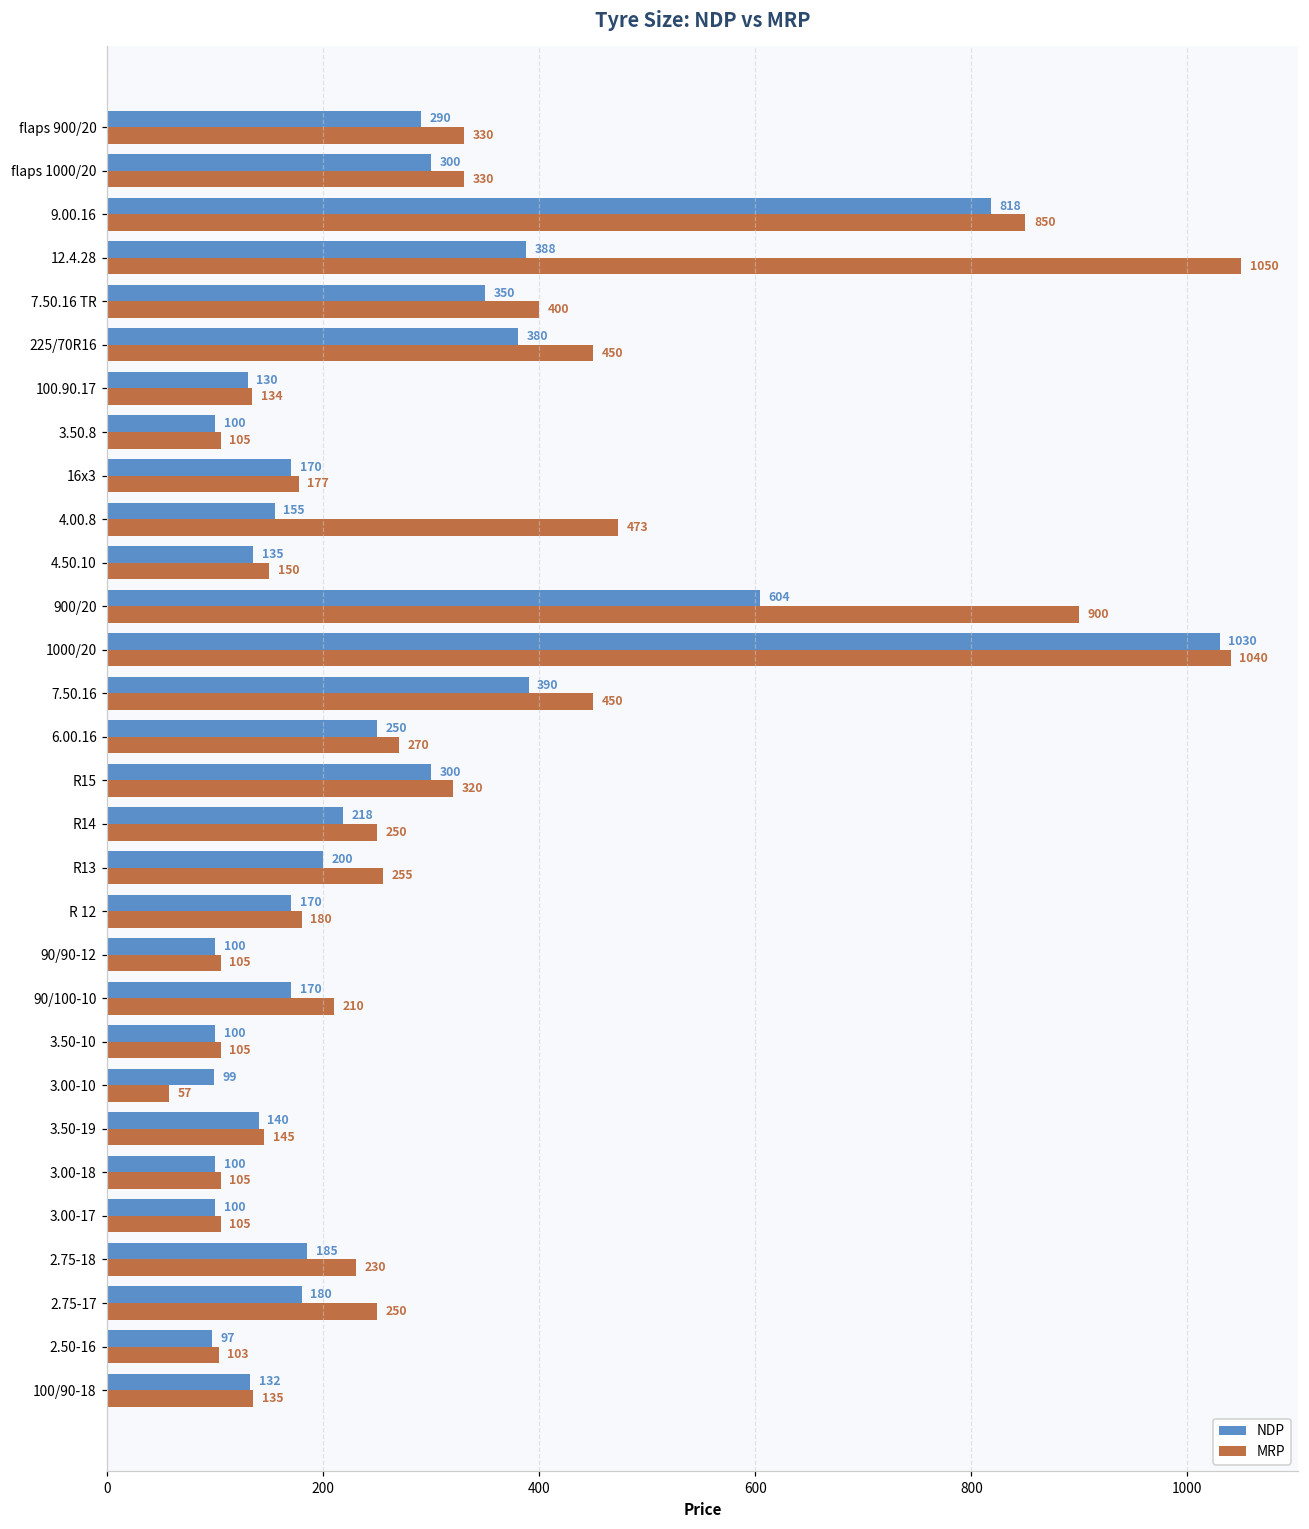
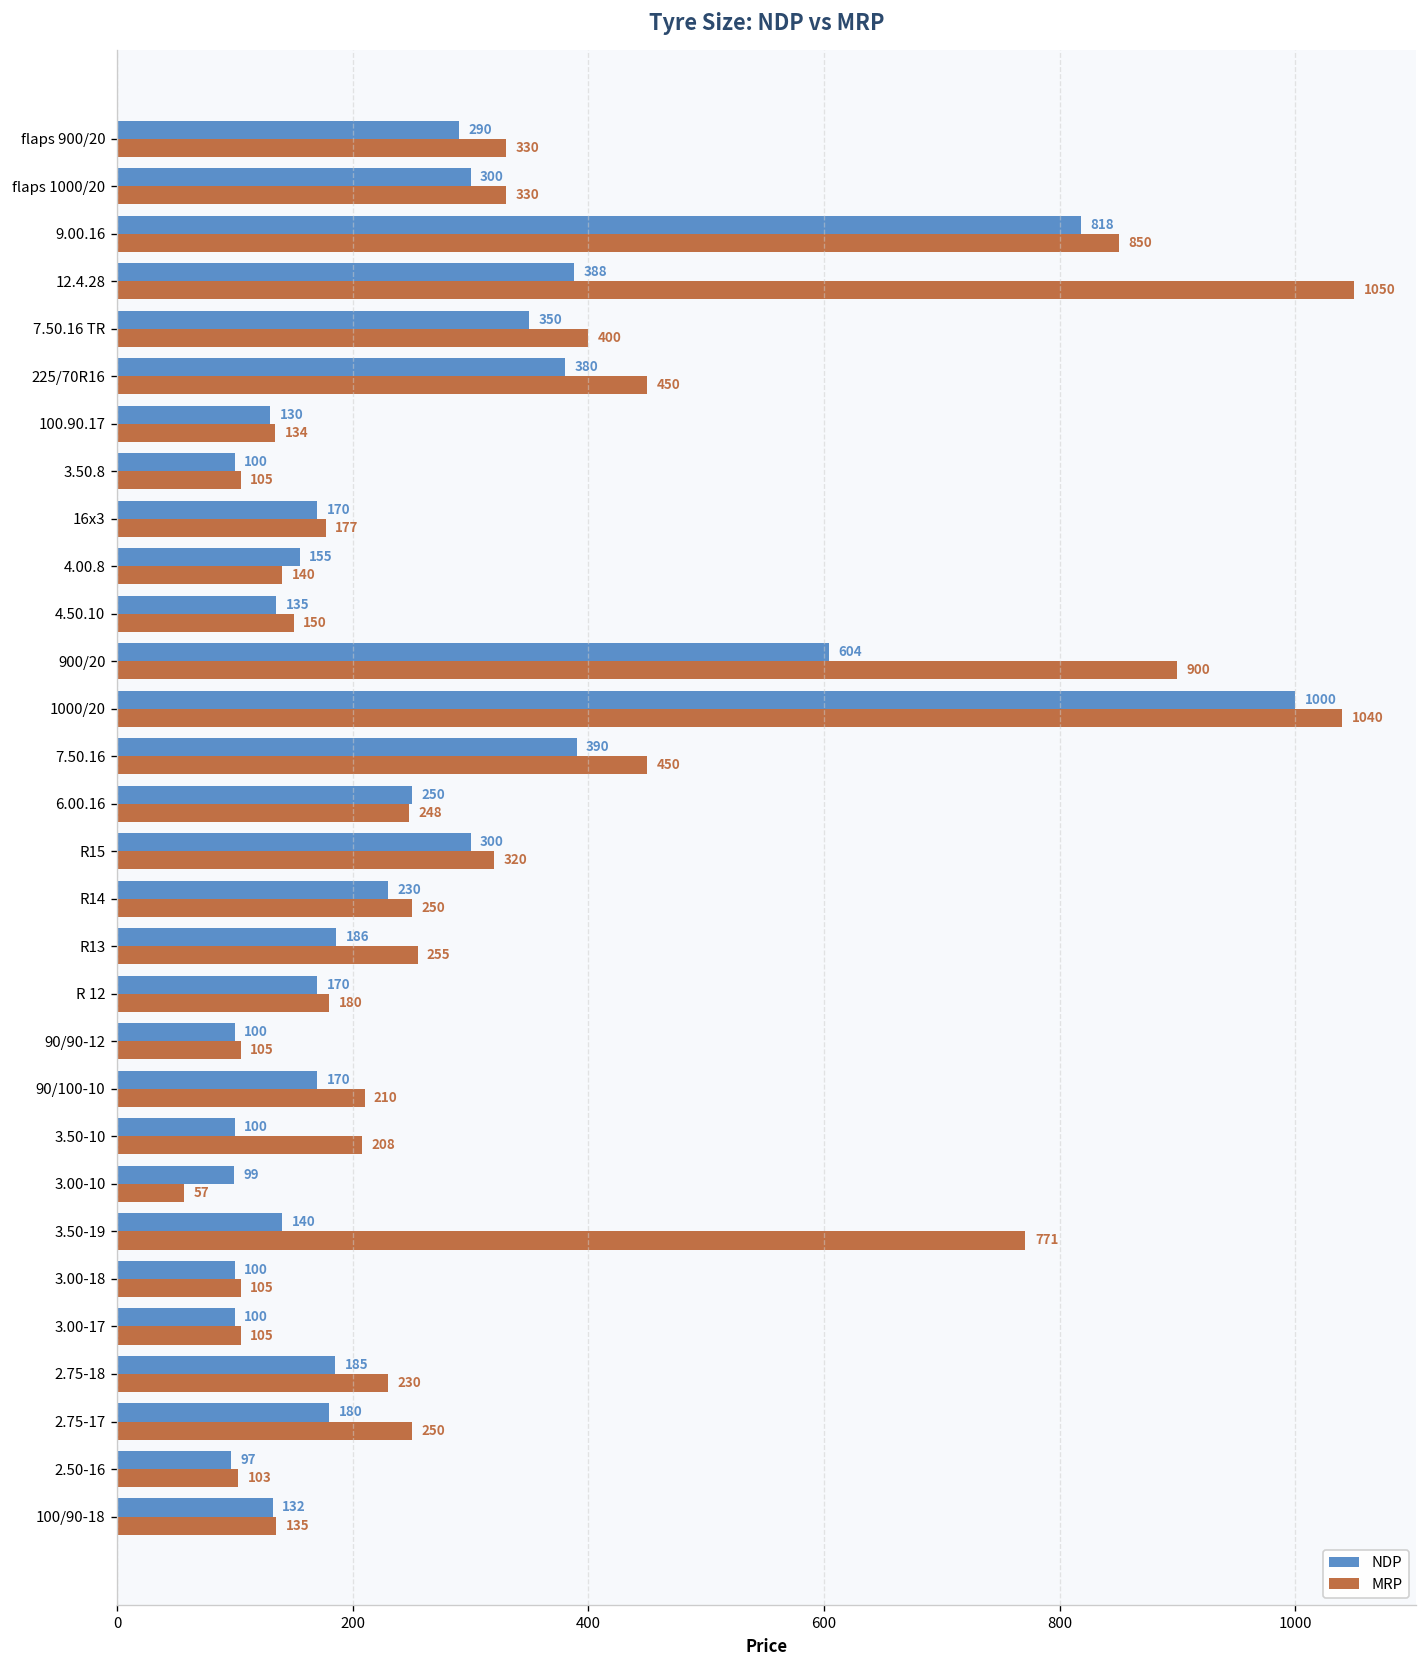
  {
    "NDP": {
      "flaps 900/20": 290,
      "flaps 1000/20": 300,
      "9.00.16": 818,
      "12.4.28": 388,
      "7.50.16 TR": 350,
      "225/70R16": 380,
      "100.90.17": 130,
      "3.50.8": 100,
      "16x3": 170,
      "4.00.8": 155,
      "4.50.10": 135,
      "900/20": 604,
-     "1000/20": 1030,
+     "1000/20": 1000,
      "7.50.16": 390,
      "6.00.16": 250,
      "R15": 300,
-     "R14": 218,
-     "R13": 200,
+     "R14": 230,
+     "R13": 186,
      "R 12": 170,
      "90/90-12": 100,
      "90/100-10": 170,
      "3.50-10": 100,
      "3.00-10": 99,
      "3.50-19": 140,
      "3.00-18": 100,
      "3.00-17": 100,
      "2.75-18": 185,
      "2.75-17": 180,
      "2.50-16": 97,
      "100/90-18": 132
    },
    "MRP": {
      "flaps 900/20": 330,
      "flaps 1000/20": 330,
      "9.00.16": 850,
      "12.4.28": 1050,
      "7.50.16 TR": 400,
      "225/70R16": 450,
      "100.90.17": 134,
      "3.50.8": 105,
      "16x3": 177,
-     "4.00.8": 473,
+     "4.00.8": 140,
      "4.50.10": 150,
      "900/20": 900,
      "1000/20": 1040,
      "7.50.16": 450,
-     "6.00.16": 270,
+     "6.00.16": 248,
      "R15": 320,
      "R14": 250,
      "R13": 255,
      "R 12": 180,
      "90/90-12": 105,
      "90/100-10": 210,
-     "3.50-10": 105,
+     "3.50-10": 208,
      "3.00-10": 57,
-     "3.50-19": 145,
+     "3.50-19": 771,
      "3.00-18": 105,
      "3.00-17": 105,
      "2.75-18": 230,
      "2.75-17": 250,
      "2.50-16": 103,
      "100/90-18": 135
    }
  }
